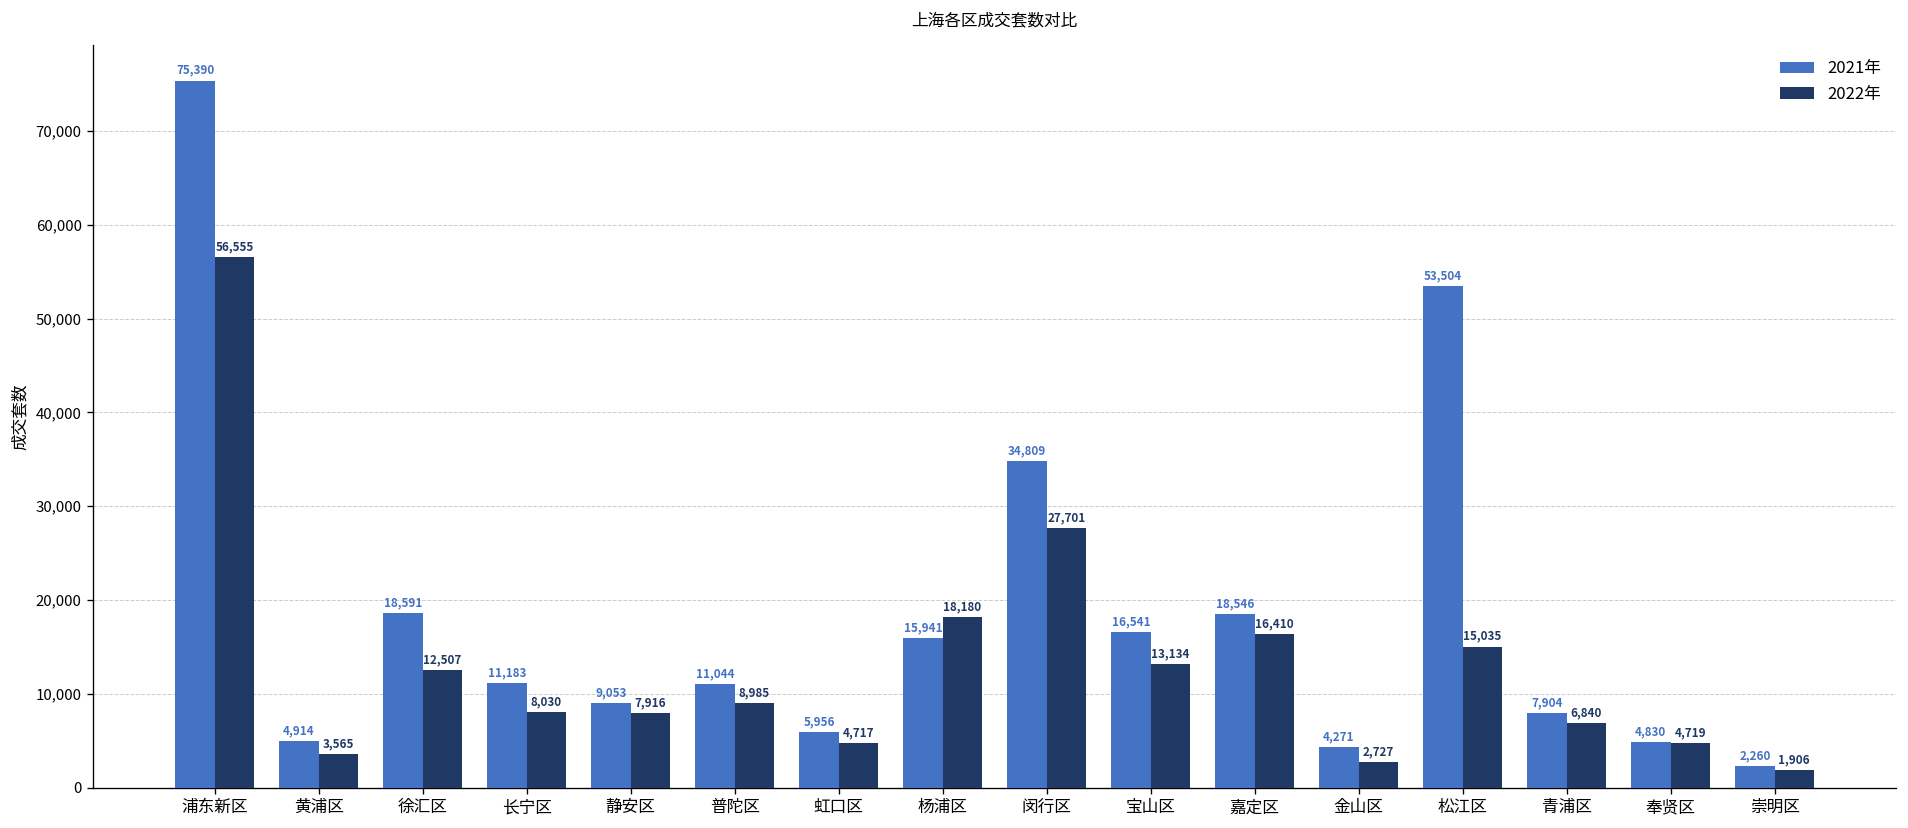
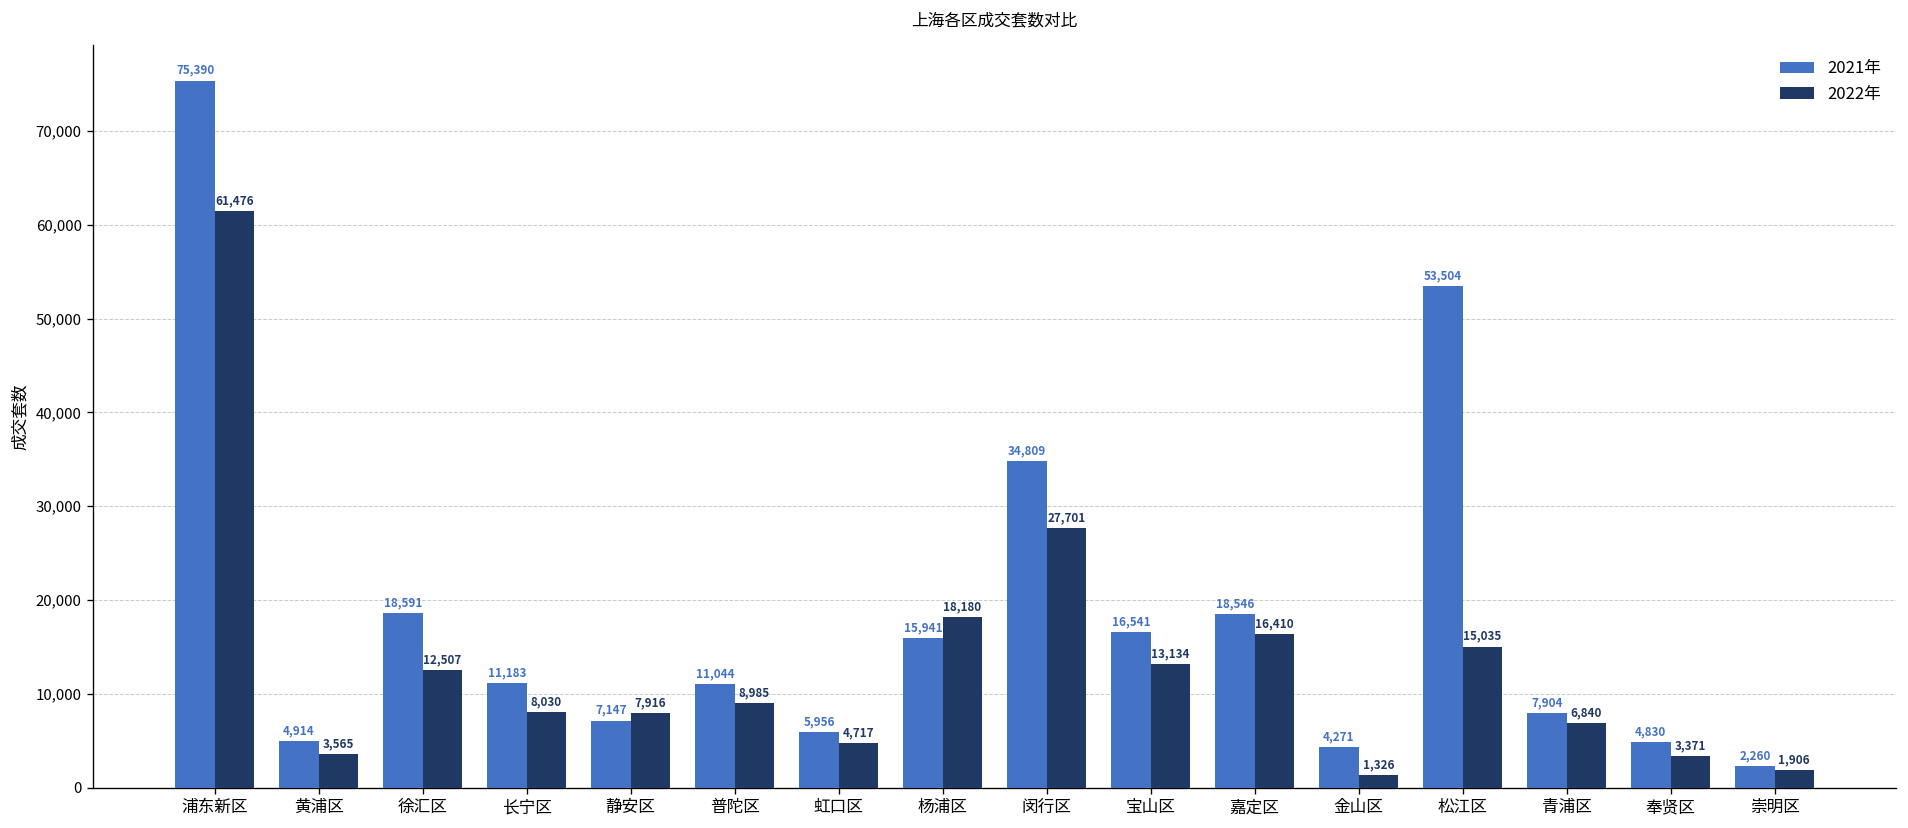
  {
    "2021年": {
      "浦东新区": "75,390",
      "黄浦区": "4,914",
      "徐汇区": "18,591",
      "长宁区": "11,183",
-     "静安区": "9,053",
+     "静安区": "7,147",
      "普陀区": "11,044",
      "虹口区": "5,956",
      "杨浦区": "15,941",
      "闵行区": "34,809",
      "宝山区": "16,541",
      "嘉定区": "18,546",
      "金山区": "4,271",
      "松江区": "53,504",
      "青浦区": "7,904",
      "奉贤区": "4,830",
      "崇明区": "2,260"
    },
    "2022年": {
-     "浦东新区": "56,555",
+     "浦东新区": "61,476",
      "黄浦区": "3,565",
      "徐汇区": "12,507",
      "长宁区": "8,030",
      "静安区": "7,916",
      "普陀区": "8,985",
      "虹口区": "4,717",
      "杨浦区": "18,180",
      "闵行区": "27,701",
      "宝山区": "13,134",
      "嘉定区": "16,410",
-     "金山区": "2,727",
+     "金山区": "1,326",
      "松江区": "15,035",
      "青浦区": "6,840",
-     "奉贤区": "4,719",
+     "奉贤区": "3,371",
      "崇明区": "1,906"
    }
  }
